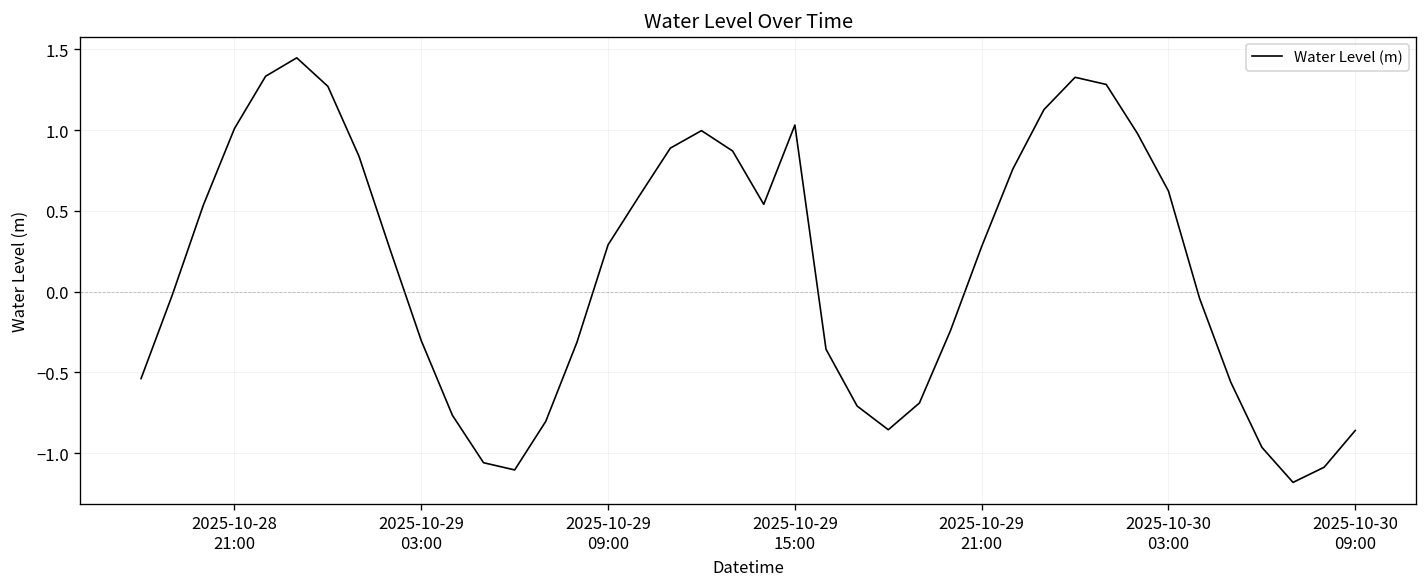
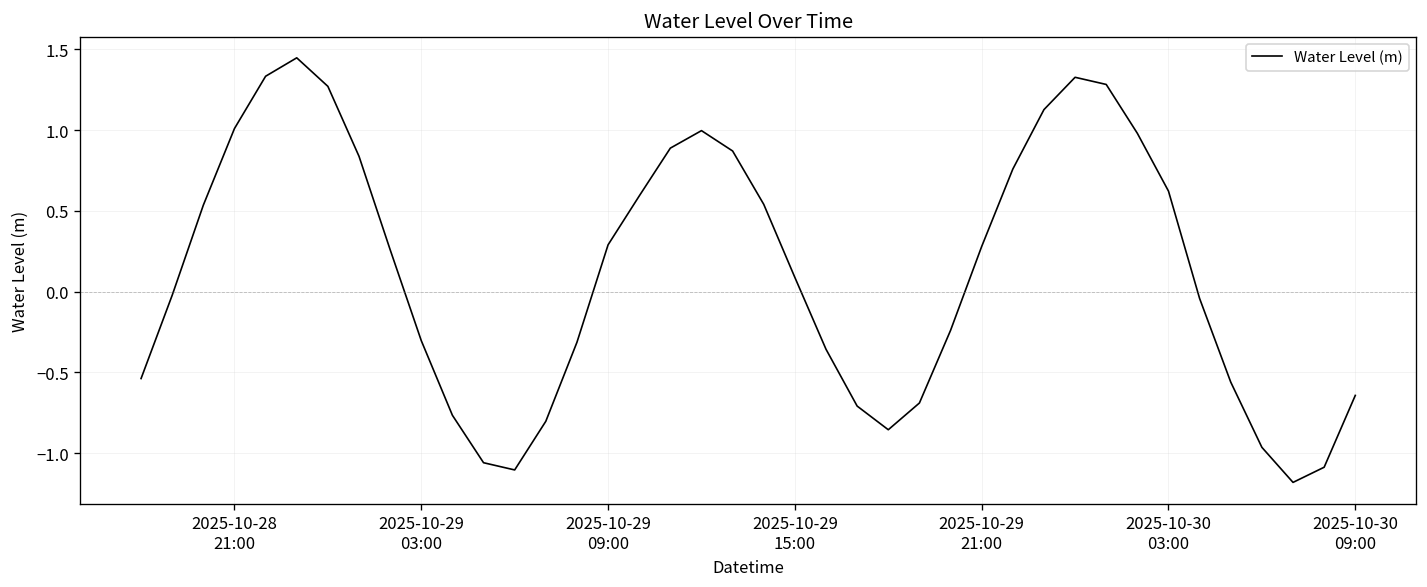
  {
    "2025-10-28 21:00": 1.01,
    "2025-10-29 03:00": -0.30,
    "2025-10-29 09:00": 0.29,
-   "2025-10-29 15:00": 1.03,
+   "2025-10-29 15:00": 0.09,
    "2025-10-29 21:00": 0.28,
    "2025-10-30 03:00": 0.62,
-   "2025-10-30 09:00": -0.86
+   "2025-10-30 09:00": -0.64
  }
